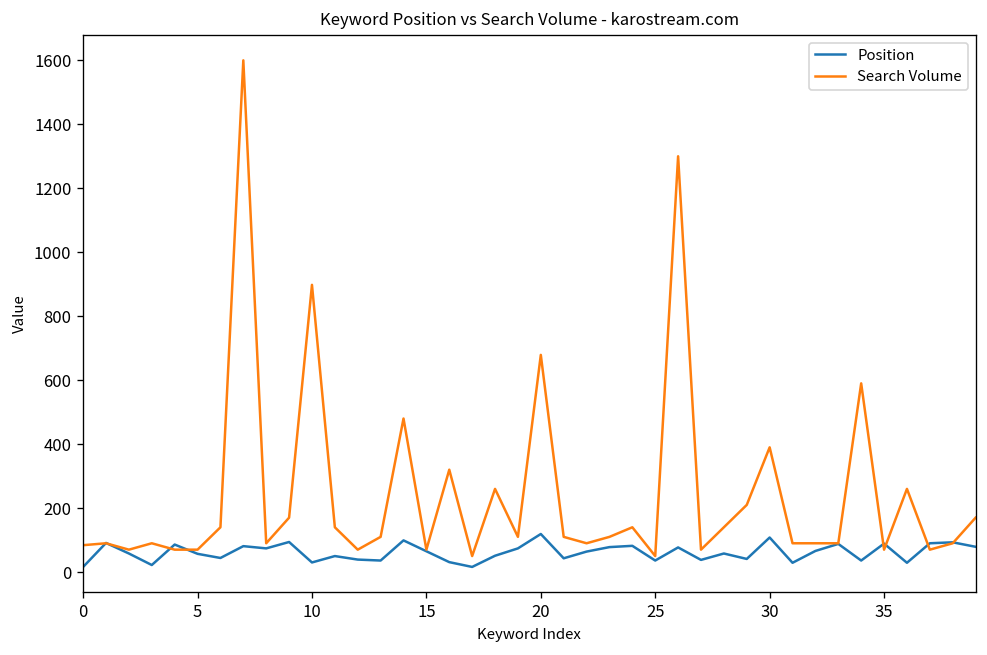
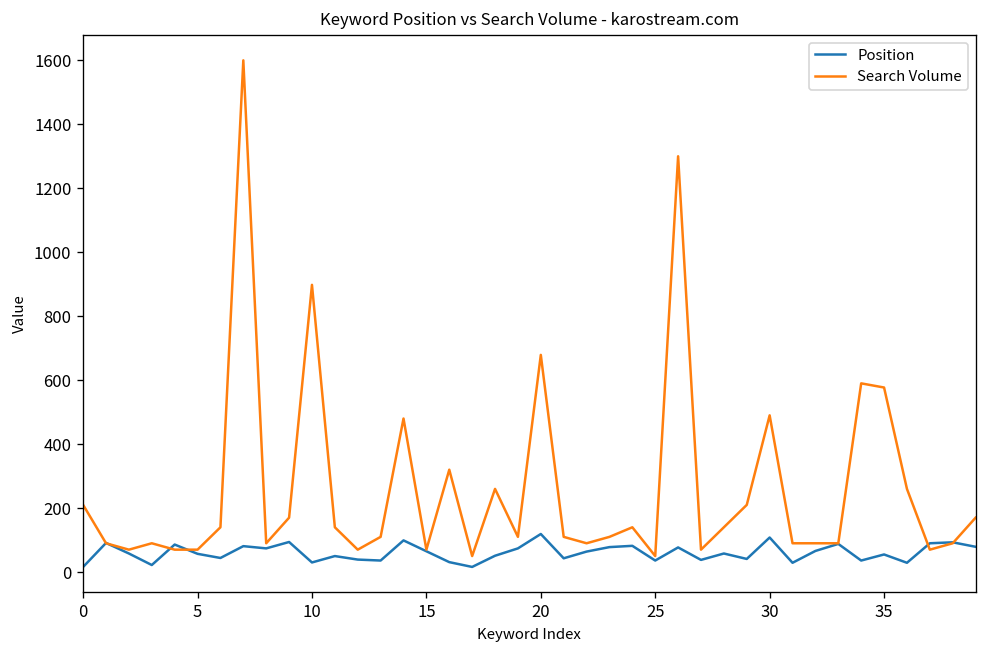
  {
    "Position": {
      "0": 20,
      "5": 60,
      "10": 30,
      "20": 120,
      "25": 40,
      "30": 110,
-     "35": 90
+     "35": 60
    },
    "Search Volume": {
-     "0": 80,
+     "0": 210,
      "5": 70,
      "10": 900,
      "20": 680,
      "25": 50,
-     "30": 390,
-     "35": 70
+     "30": 490,
+     "35": 580
    }
  }
